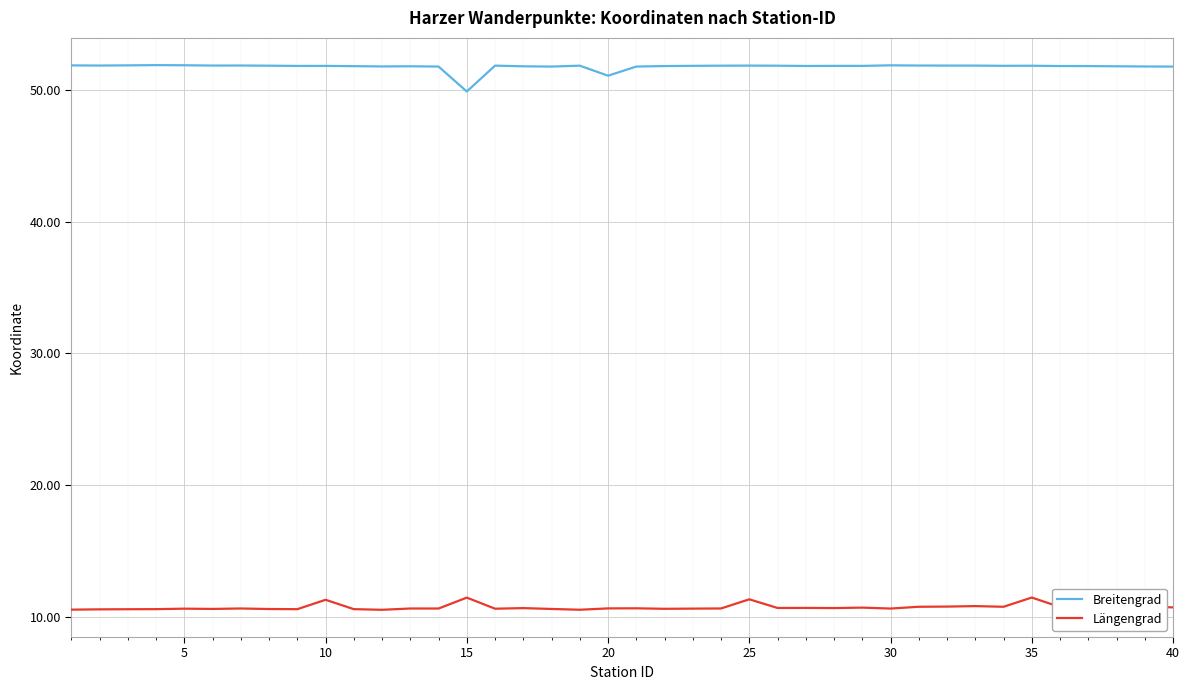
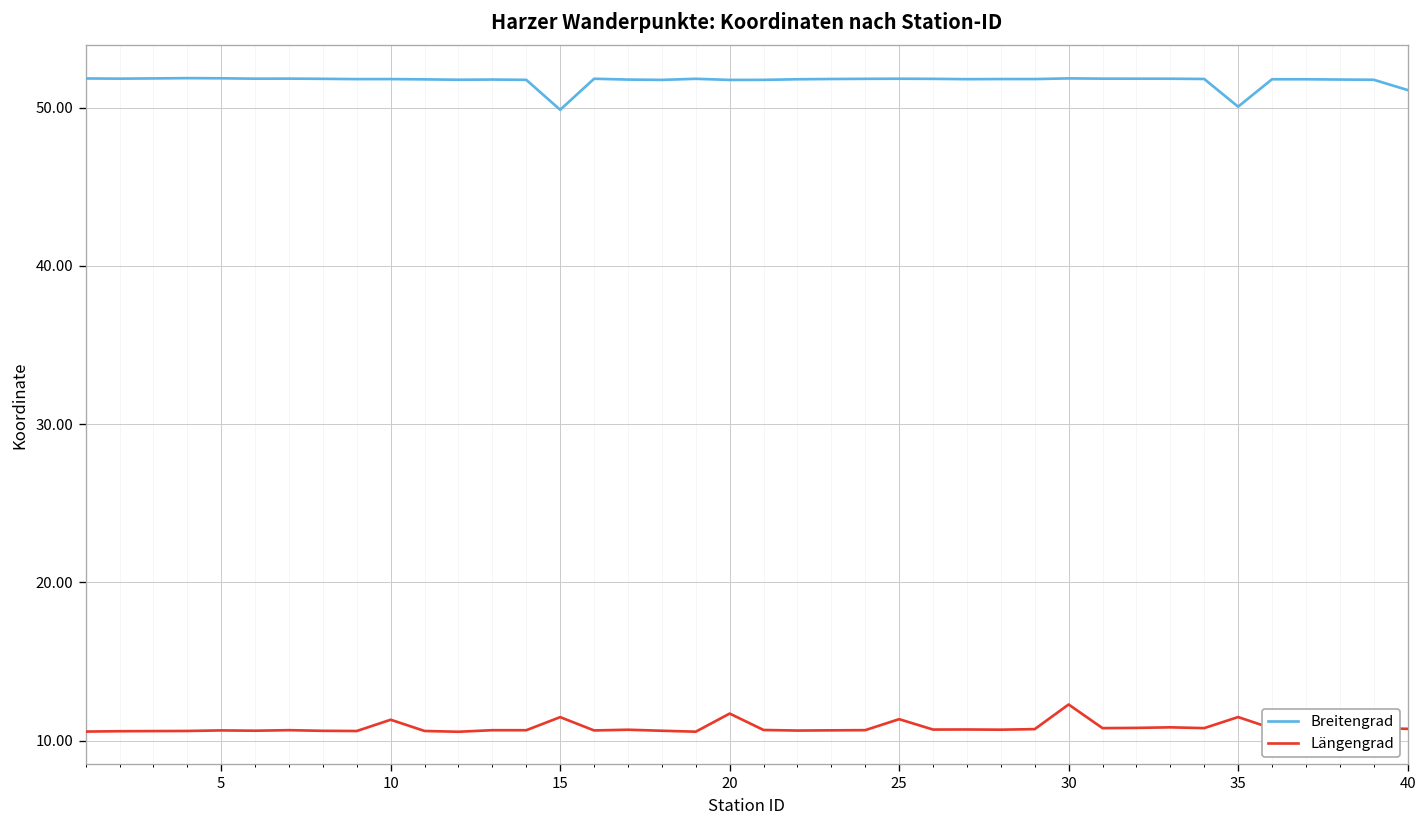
  {
    "Breitengrad": {
      "5": 51.9,
      "10": 51.8,
      "15": 49.9,
-     "20": 51.1,
+     "20": 51.8,
      "25": 51.8,
      "30": 51.8,
-     "35": 51.8,
-     "40": 51.8
+     "35": 50.1,
+     "40": 51.1
    },
    "Längengrad": {
      "5": 10.7,
      "10": 11.3,
      "15": 11.5,
-     "20": 10.7,
+     "20": 11.7,
      "25": 11.4,
-     "30": 10.7,
+     "30": 12.3,
      "35": 11.5,
      "40": 10.8
    }
  }
